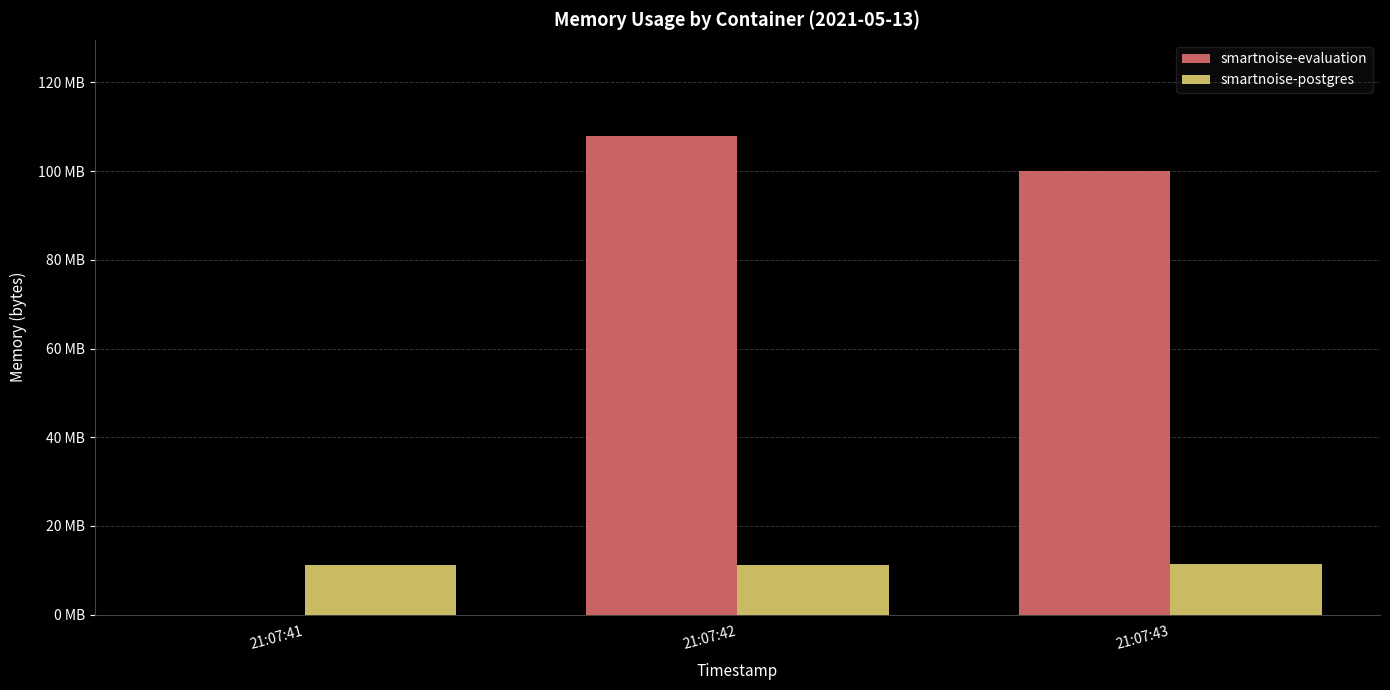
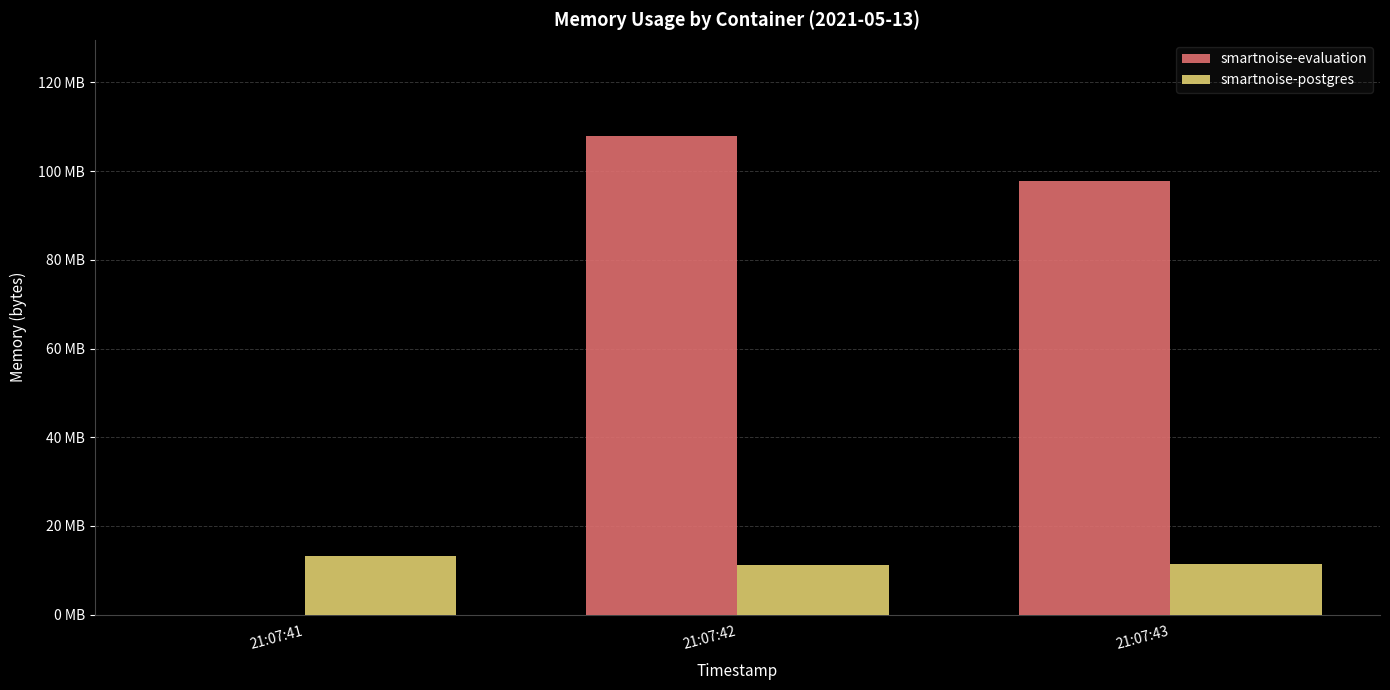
  {
    "smartnoise-evaluation": {
      "21:07:41": "0 MB",
      "21:07:42": "108 MB",
-     "21:07:43": "100 MB"
+     "21:07:43": "98 MB"
    },
    "smartnoise-postgres": {
-     "21:07:41": "11 MB",
+     "21:07:41": "13 MB",
      "21:07:42": "11 MB",
      "21:07:43": "11 MB"
    }
  }
